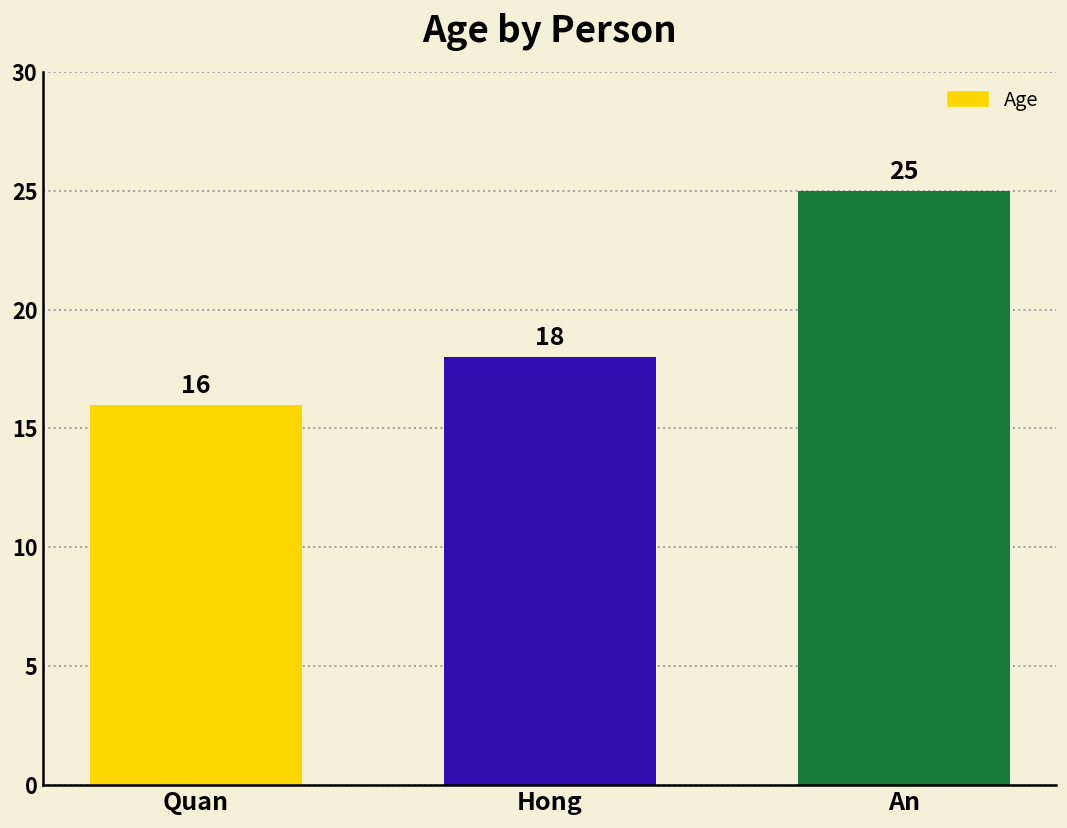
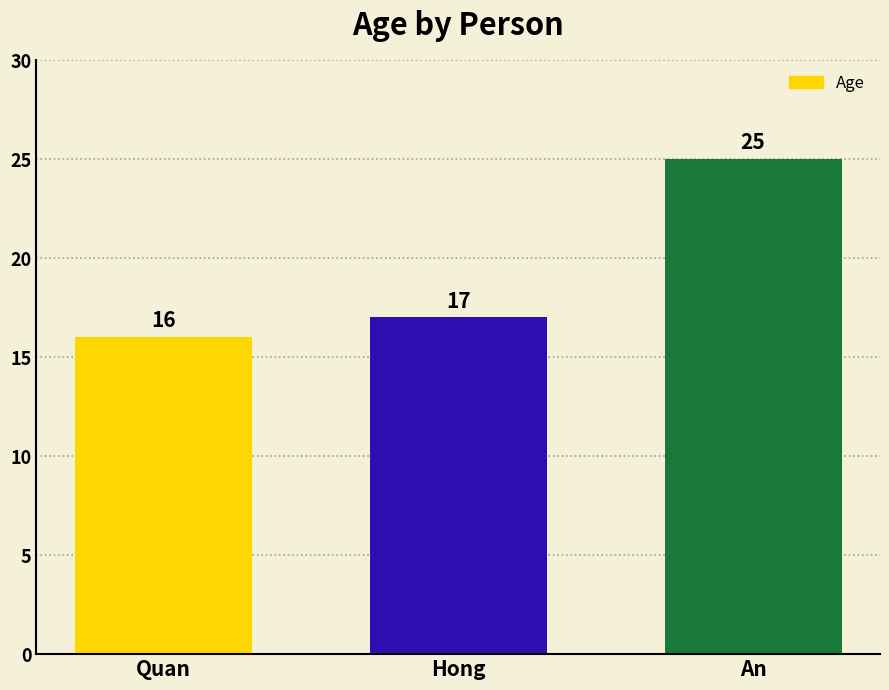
  {
    "Quan": 16,
-   "Hong": 18,
+   "Hong": 17,
    "An": 25
  }
